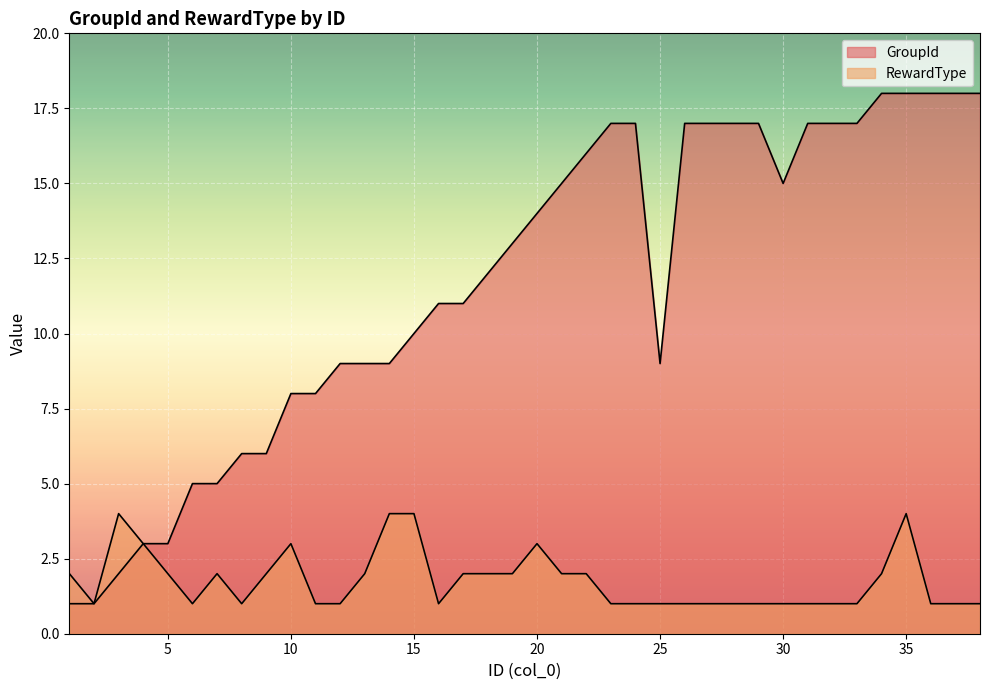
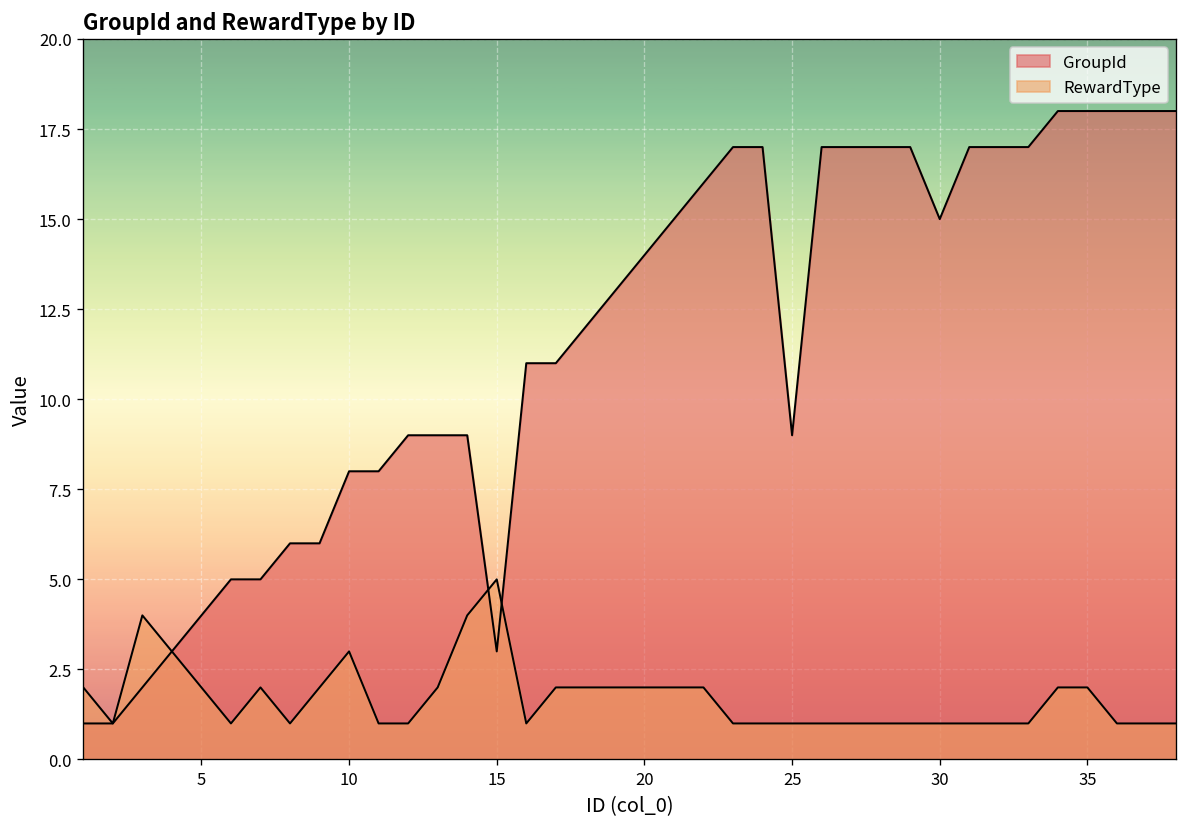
  {
    "GroupId": {
-     "5": 3,
+     "5": 4,
      "10": 8,
-     "15": 10,
+     "15": 3,
      "20": 14,
      "25": 9,
      "30": 15,
      "35": 18
    },
    "RewardType": {
      "5": 2,
      "10": 3,
-     "15": 4,
-     "20": 3,
+     "15": 5,
+     "20": 2,
      "25": 1,
      "30": 1,
-     "35": 4
+     "35": 2
    }
  }
